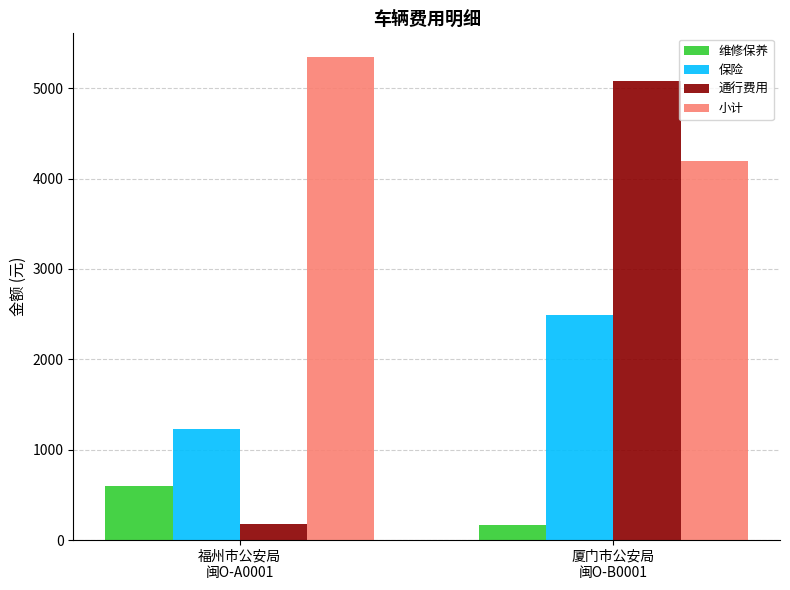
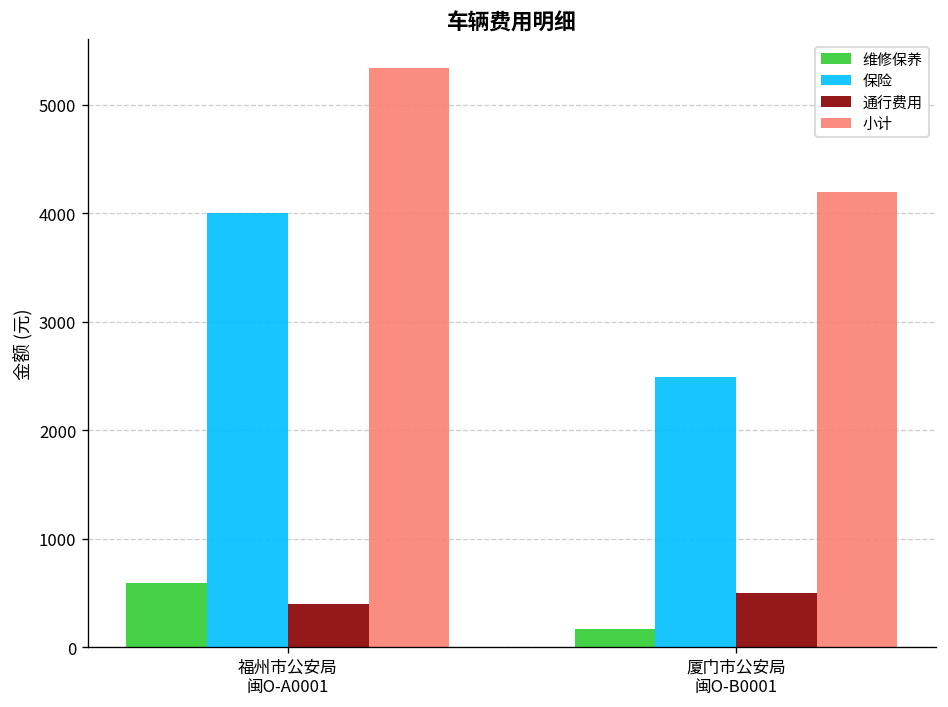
  {
    "维修保养": {
      "福州市公安局 闽O-A0001": 600,
      "厦门市公安局 闽O-B0001": 200
    },
    "保险": {
-     "福州市公安局 闽O-A0001": 1200,
+     "福州市公安局 闽O-A0001": 4000,
      "厦门市公安局 闽O-B0001": 2500
    },
    "通行费用": {
-     "福州市公安局 闽O-A0001": 200,
-     "厦门市公安局 闽O-B0001": 5100
+     "福州市公安局 闽O-A0001": 400,
+     "厦门市公安局 闽O-B0001": 500
    },
    "小计": {
      "福州市公安局 闽O-A0001": 5300,
      "厦门市公安局 闽O-B0001": 4200
    }
  }
